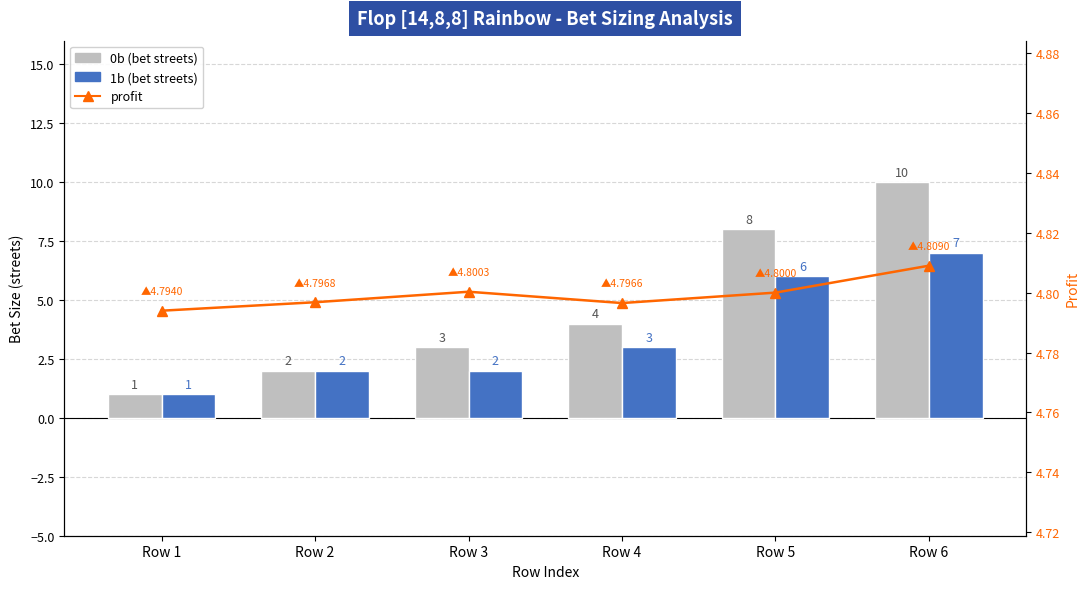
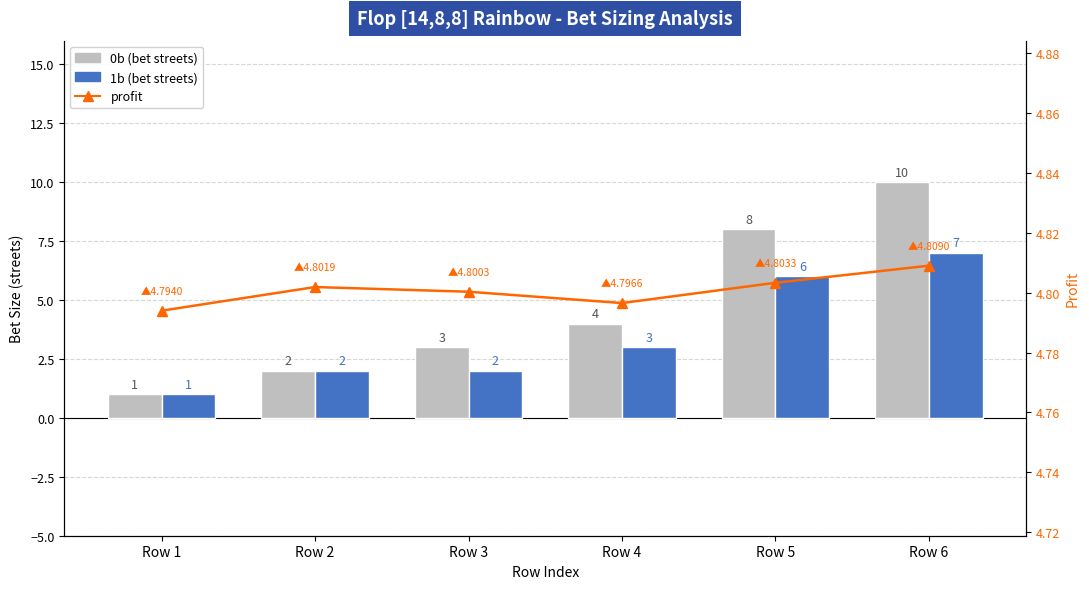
  {
    "profit": {
      "Row 1": 4.7940,
-     "Row 2": 4.7968,
+     "Row 2": 4.8019,
      "Row 3": 4.8003,
      "Row 4": 4.7966,
-     "Row 5": 4.8000,
+     "Row 5": 4.8033,
      "Row 6": 4.8090
    }
  }
